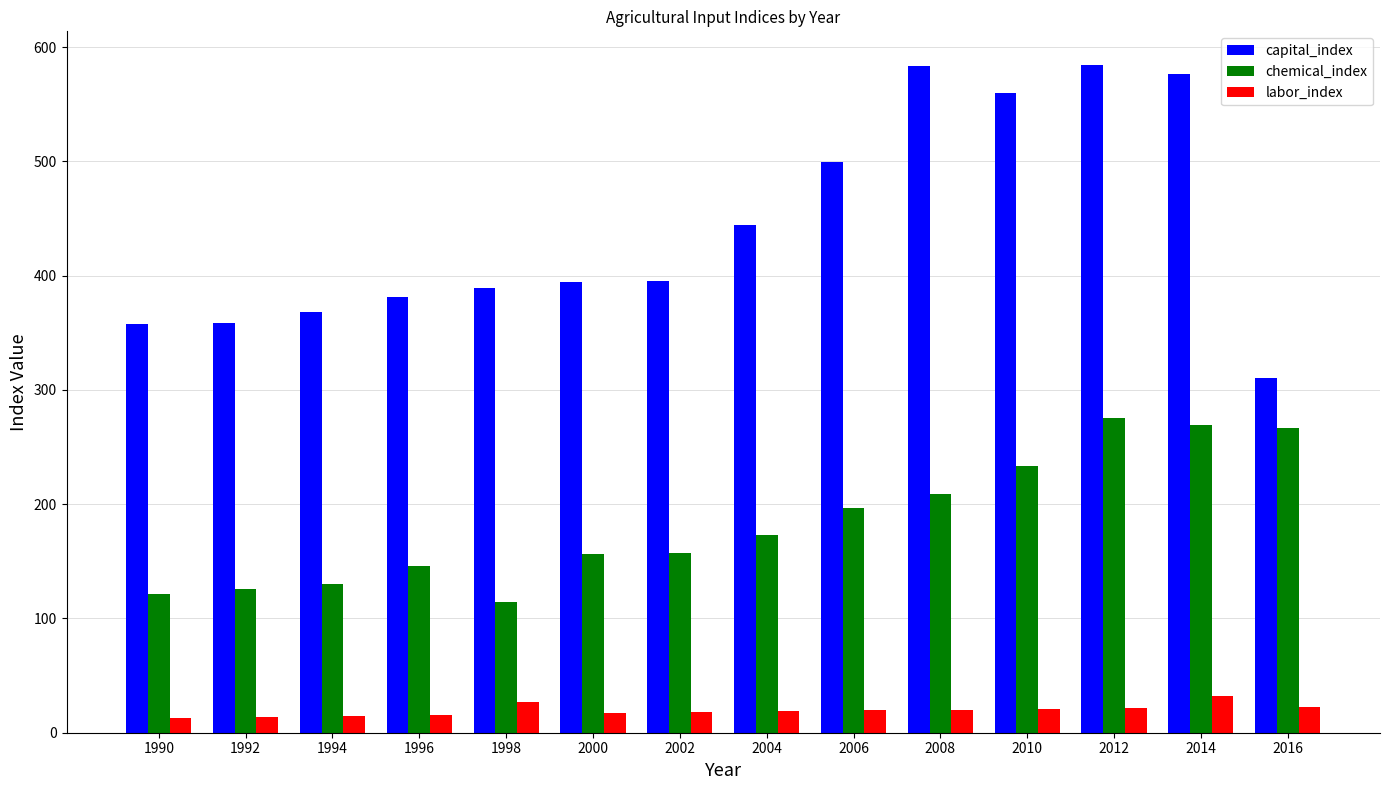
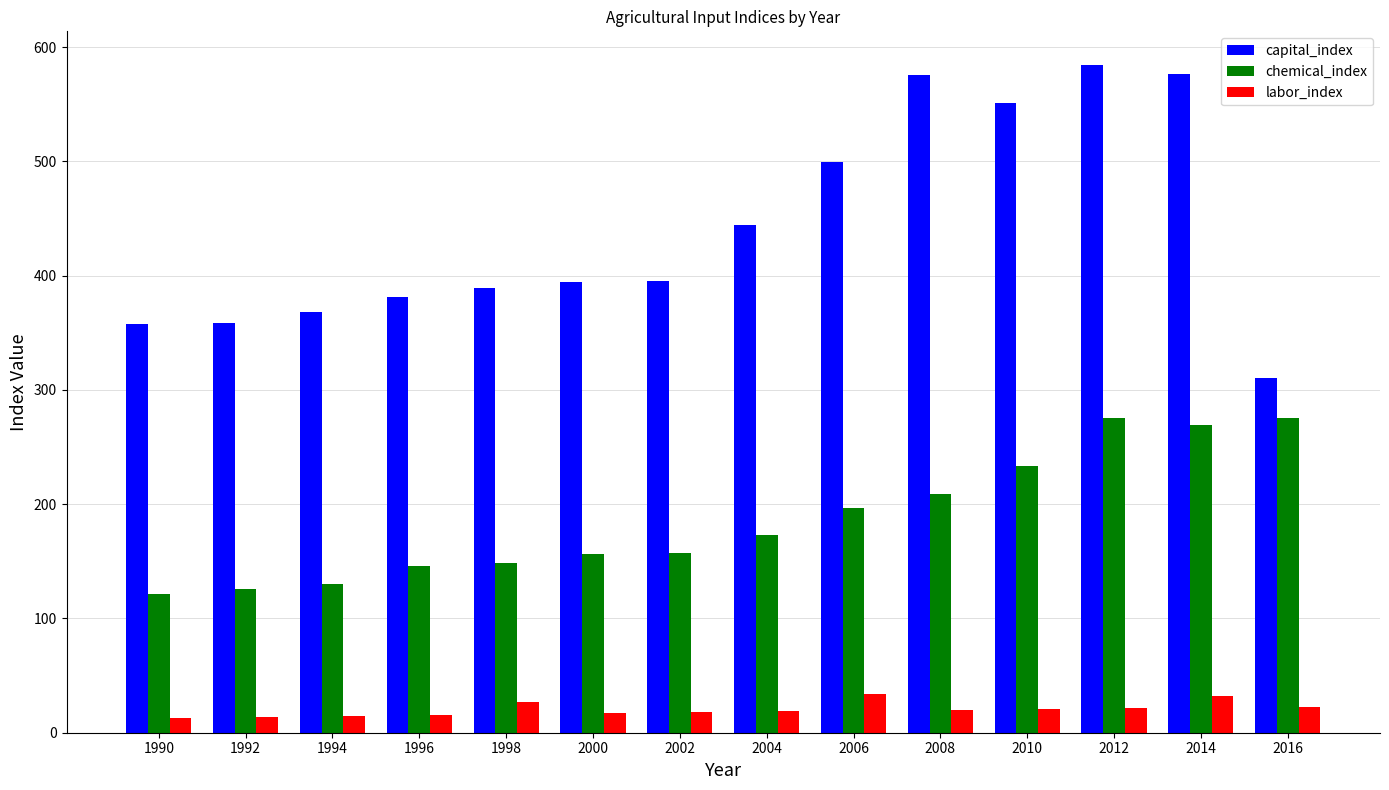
  {
    "capital_index": {
      "1990": 358,
      "1992": 358,
      "1994": 368,
      "1996": 382,
      "1998": 390,
      "2000": 394,
      "2002": 396,
      "2004": 444,
      "2006": 500,
-     "2008": 584,
-     "2010": 560,
+     "2008": 575,
+     "2010": 551,
      "2012": 585,
      "2014": 576,
      "2016": 311
    },
    "chemical_index": {
      "1990": 121,
      "1992": 126,
      "1994": 130,
      "1996": 146,
-     "1998": 115,
+     "1998": 149,
      "2000": 157,
      "2002": 157,
      "2004": 173,
      "2006": 197,
      "2008": 209,
      "2010": 234,
      "2012": 276,
      "2014": 269,
-     "2016": 267
+     "2016": 276
    },
    "labor_index": {
      "1990": 13,
      "1992": 14,
      "1994": 14,
      "1996": 15,
      "1998": 27,
      "2000": 17,
      "2002": 18,
      "2004": 19,
-     "2006": 20,
+     "2006": 34,
      "2008": 20,
      "2010": 21,
      "2012": 22,
      "2014": 32,
      "2016": 23
    }
  }
